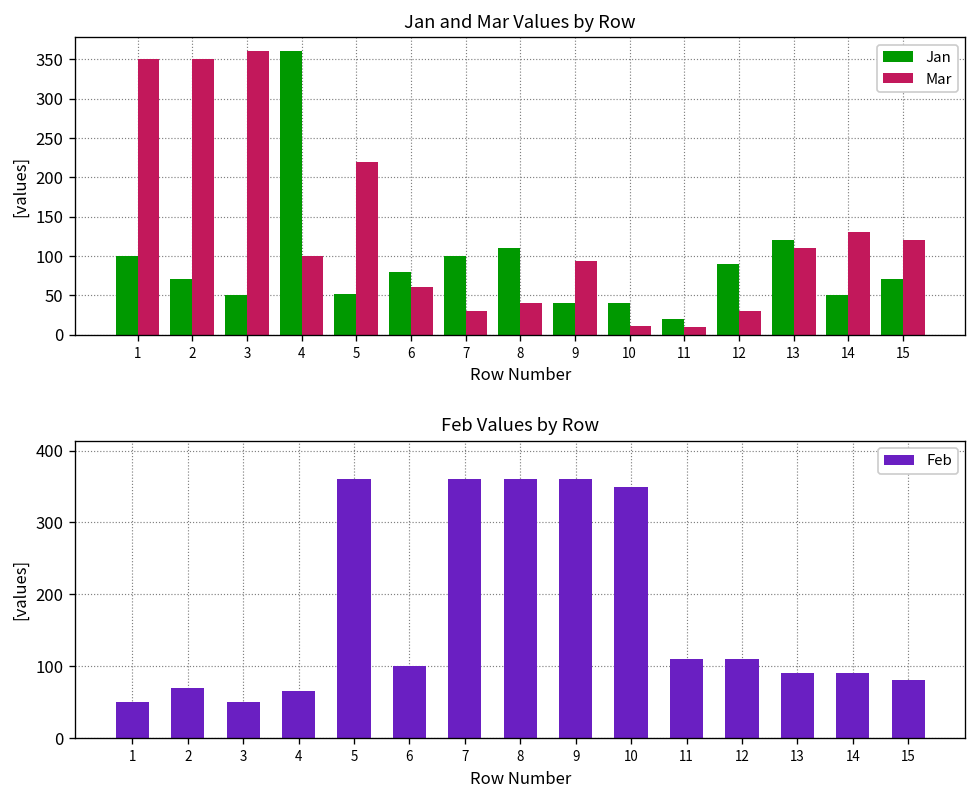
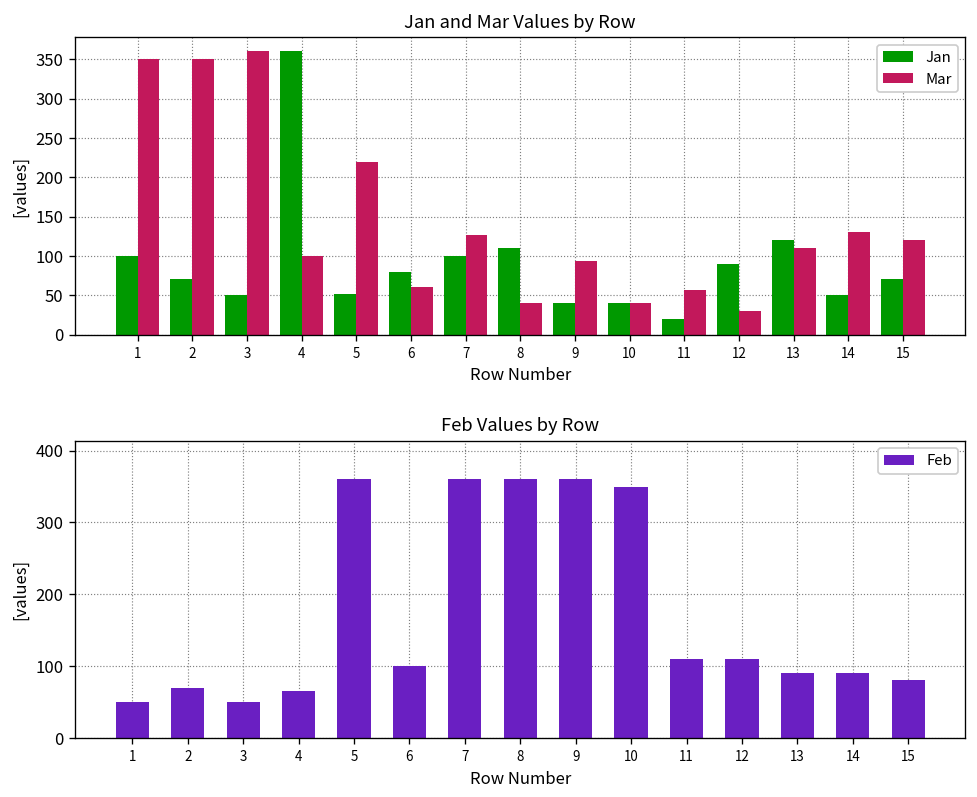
  {
    "Jan and Mar Values by Row": {
      "Jan": {
        "1": 100,
        "2": 70,
        "3": 50,
        "4": 360,
        "5": 50,
        "6": 80,
        "7": 100,
        "8": 110,
        "9": 40,
        "10": 40,
        "11": 20,
        "12": 90,
        "13": 120,
        "14": 50,
        "15": 70
      },
      "Mar": {
        "1": 350,
        "2": 350,
        "3": 360,
        "4": 100,
        "5": 220,
        "6": 60,
-       "7": 30,
+       "7": 130,
        "8": 40,
        "9": 90,
-       "10": 10,
-       "11": 10,
+       "10": 40,
+       "11": 60,
        "12": 30,
        "13": 110,
        "14": 130,
        "15": 120
      }
    },
    "Feb Values by Row": {
      "1": 50,
      "2": 70,
      "3": 50,
      "4": 70,
      "5": 360,
      "6": 100,
      "7": 360,
      "8": 360,
      "9": 360,
      "10": 350,
      "11": 110,
      "12": 110,
      "13": 90,
      "14": 90,
      "15": 80
    }
  }
